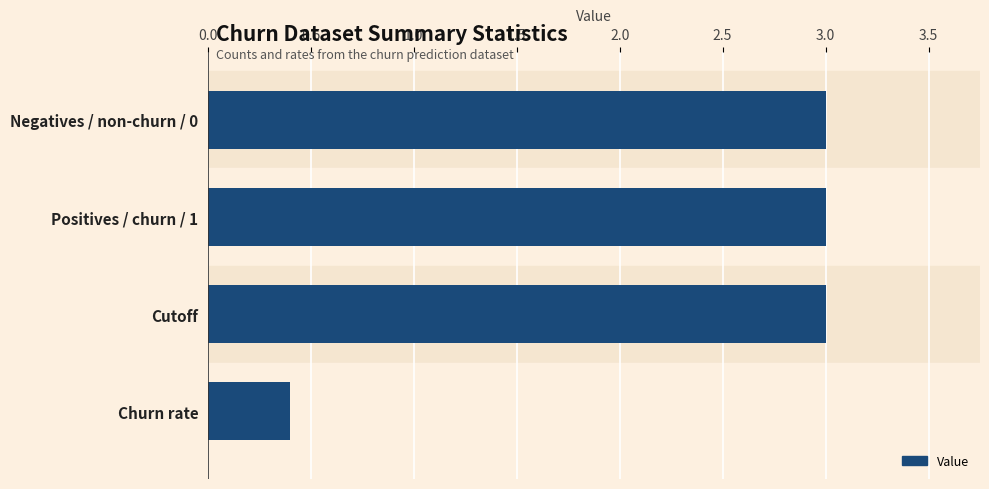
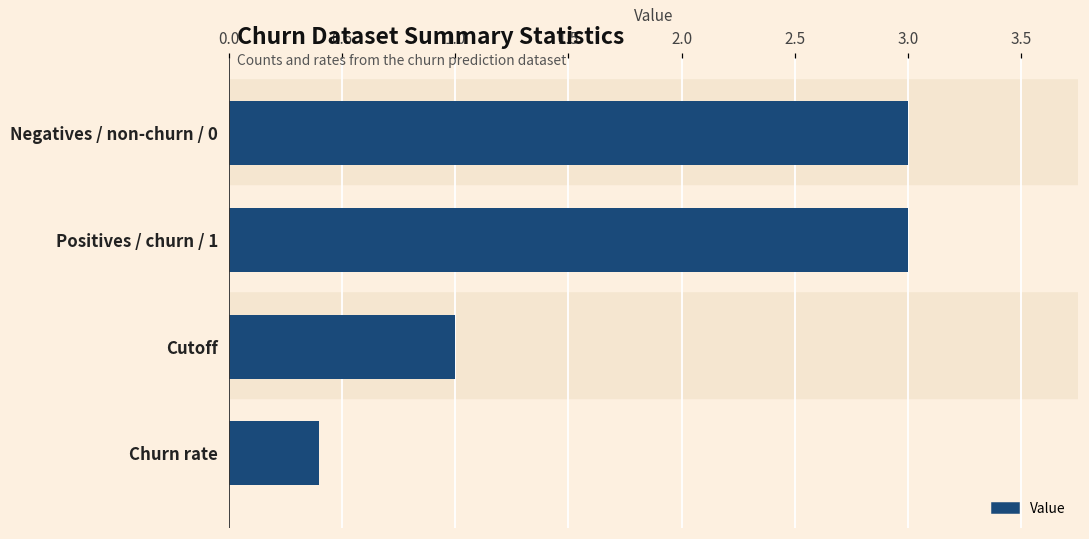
  {
    "Negatives / non-churn / 0": 3,
    "Positives / churn / 1": 3,
-   "Cutoff": 3,
+   "Cutoff": 1,
    "Churn rate": 0.40
  }
